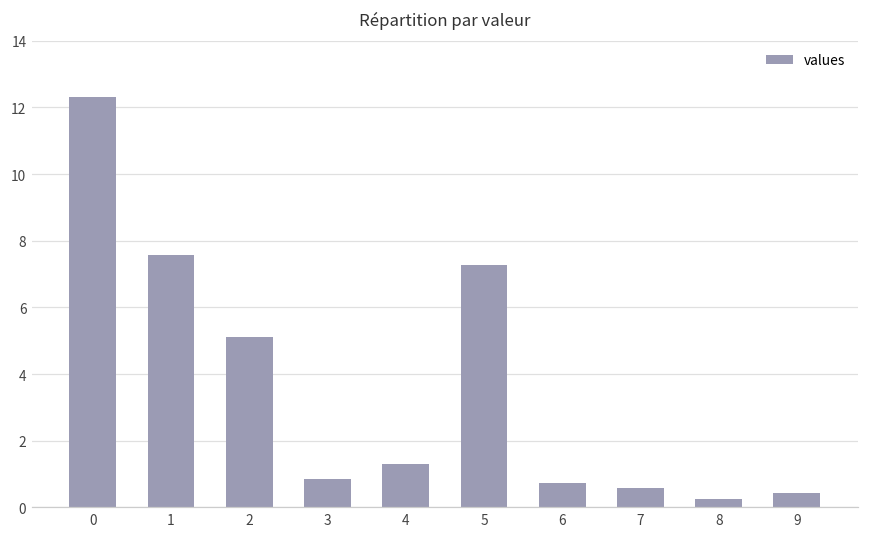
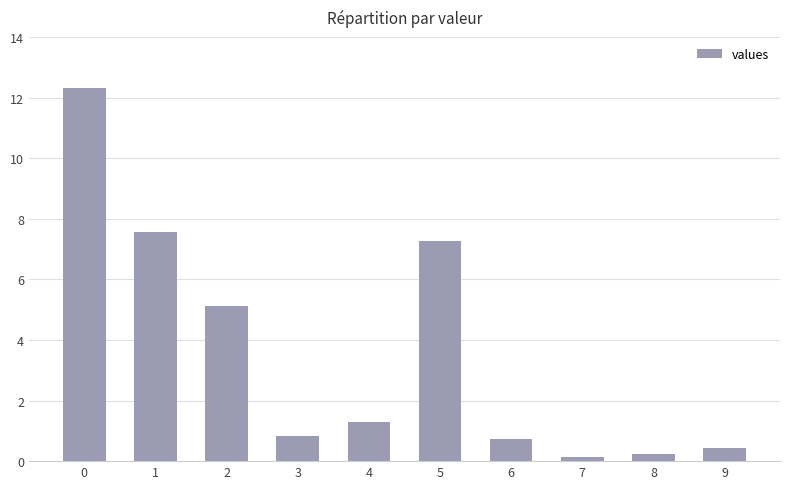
  {
    "0": 12.3,
    "1": 7.6,
    "2": 5.1,
    "3": 0.8,
    "4": 1.3,
    "5": 7.3,
    "6": 0.7,
-   "7": 0.6,
+   "7": 0.1,
    "8": 0.2,
    "9": 0.4
  }
